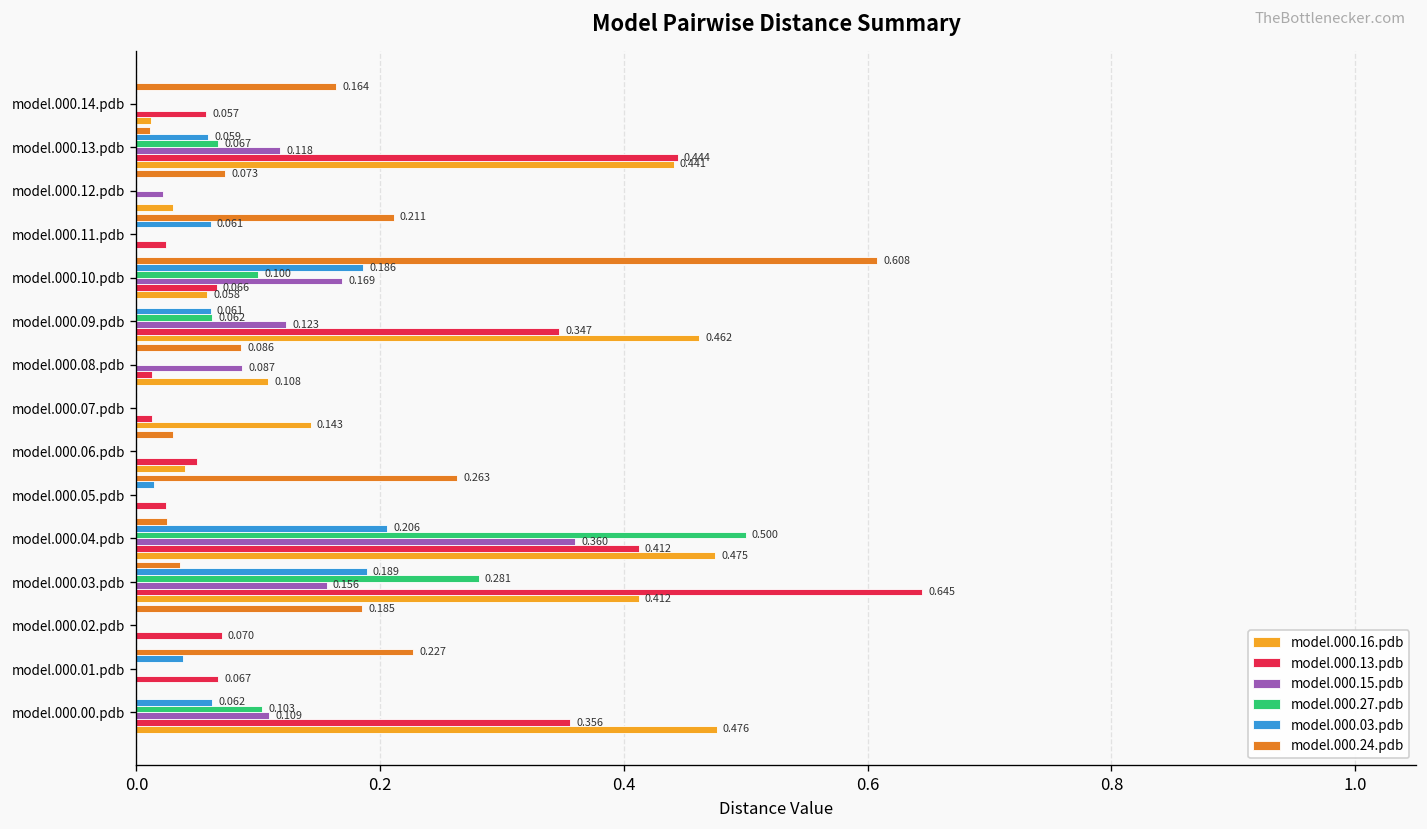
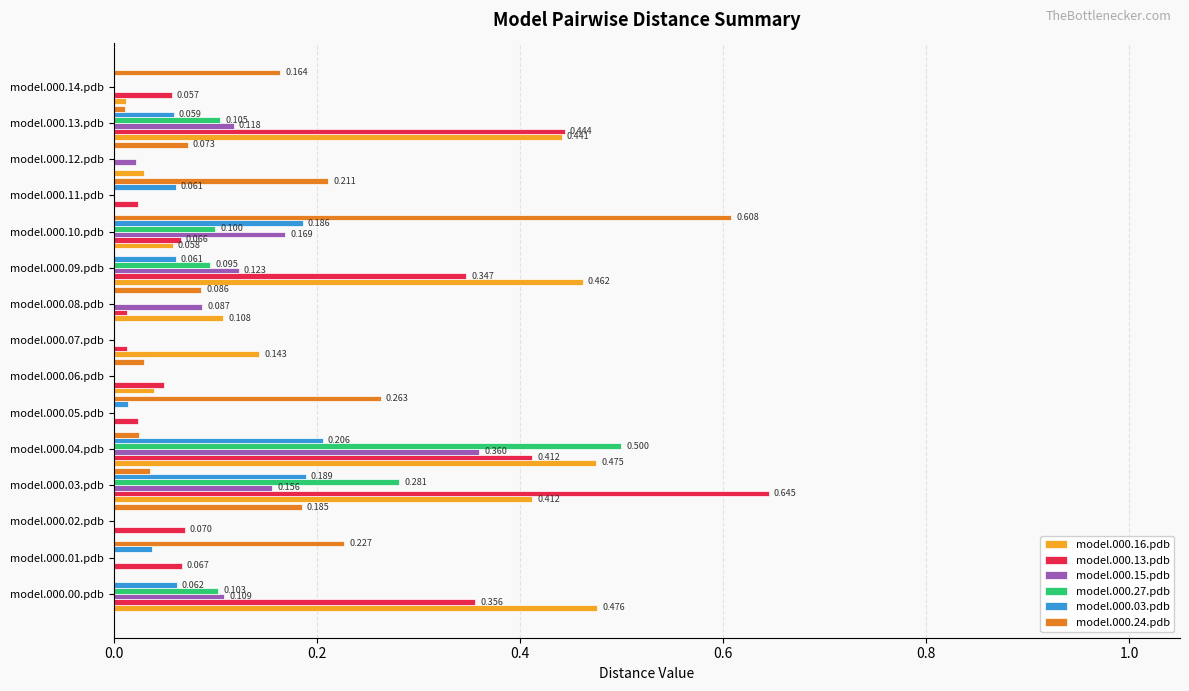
  {
    "model.000.13.pdb": {
      "model.000.14.pdb": 0.057,
      "model.000.09.pdb": 0.347,
      "model.000.04.pdb": 0.412,
      "model.000.03.pdb": 0.645,
      "model.000.02.pdb": 0.070,
      "model.000.01.pdb": 0.067,
      "model.000.00.pdb": 0.356
    },
    "model.000.15.pdb": {
      "model.000.13.pdb": 0.118,
      "model.000.10.pdb": 0.169,
      "model.000.09.pdb": 0.123,
      "model.000.08.pdb": 0.087,
      "model.000.04.pdb": 0.360,
      "model.000.03.pdb": 0.156
    },
    "model.000.27.pdb": {
-     "model.000.13.pdb": 0.067,
+     "model.000.13.pdb": 0.105,
      "model.000.10.pdb": 0.100,
-     "model.000.09.pdb": 0.062,
+     "model.000.09.pdb": 0.095,
      "model.000.04.pdb": 0.500,
      "model.000.03.pdb": 0.281
    },
    "model.000.03.pdb": {
      "model.000.11.pdb": 0.061,
      "model.000.10.pdb": 0.186,
      "model.000.04.pdb": 0.206,
      "model.000.03.pdb": 0.189,
      "model.000.00.pdb": 0.062
    }
  }
